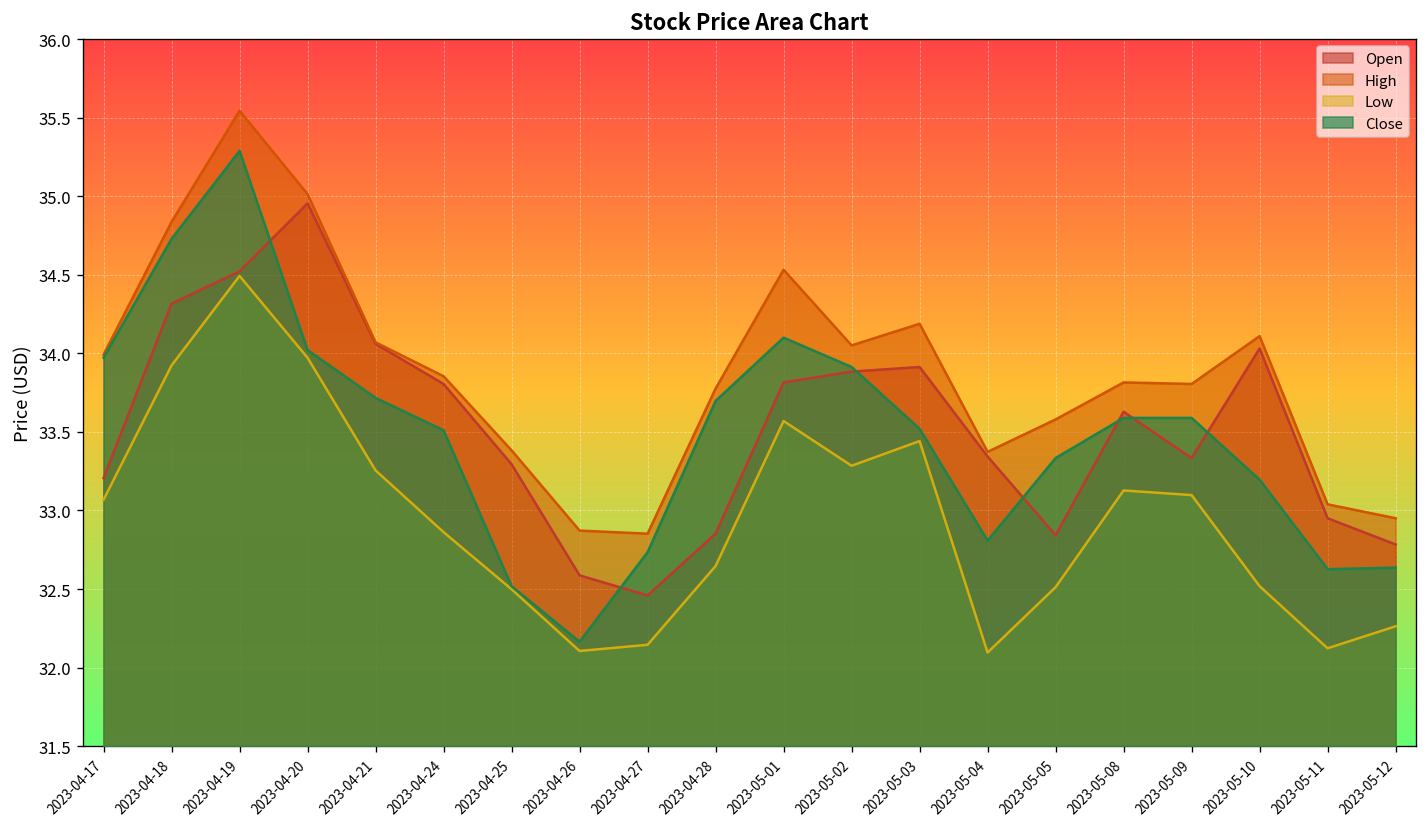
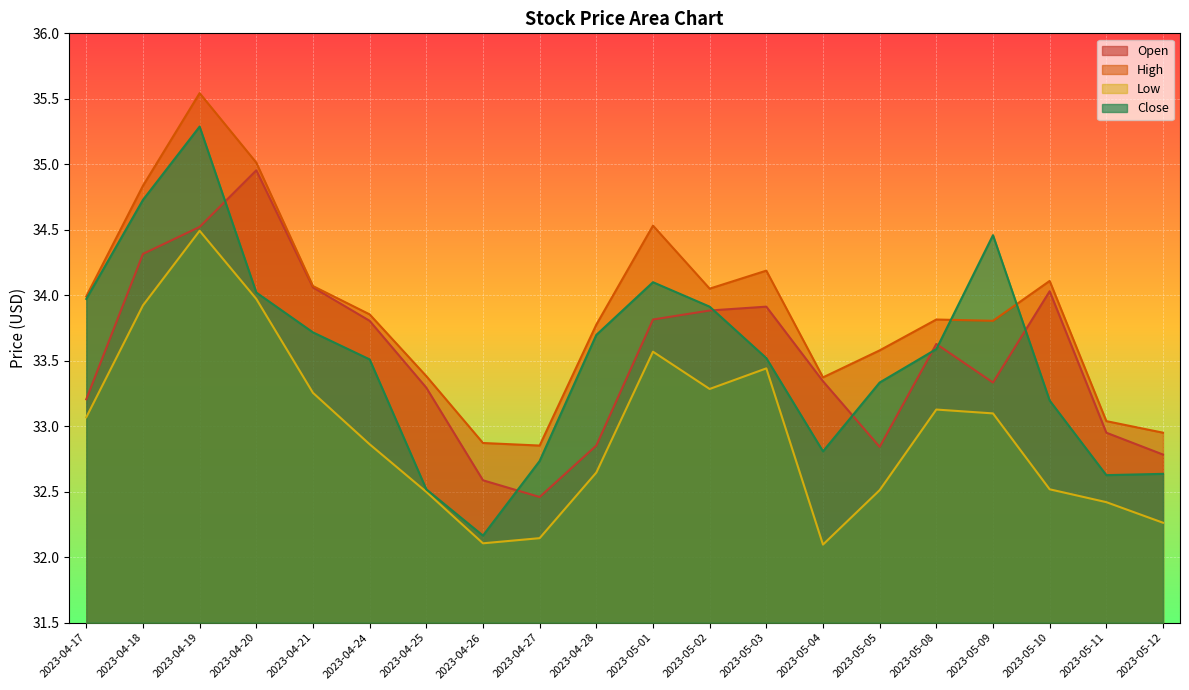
  {
    "Low": {
      "2023-04-17": 33.07,
      "2023-04-18": 33.92,
      "2023-04-19": 34.49,
      "2023-04-20": 33.97,
      "2023-04-21": 33.25,
      "2023-04-24": 32.86,
      "2023-04-25": 32.50,
      "2023-04-26": 32.11,
      "2023-04-27": 32.15,
      "2023-04-28": 32.65,
      "2023-05-01": 33.57,
      "2023-05-02": 33.28,
      "2023-05-03": 33.44,
      "2023-05-04": 32.10,
      "2023-05-05": 32.51,
      "2023-05-08": 33.13,
      "2023-05-09": 33.10,
      "2023-05-10": 32.52,
-     "2023-05-11": 32.12,
+     "2023-05-11": 32.42,
      "2023-05-12": 32.26
    },
    "Close": {
      "2023-04-18": 34.73,
      "2023-04-19": 35.29,
      "2023-04-20": 34.02,
      "2023-04-21": 33.72,
      "2023-04-24": 33.51,
      "2023-04-25": 32.52,
      "2023-04-26": 32.16,
      "2023-04-27": 32.73,
      "2023-04-28": 33.70,
      "2023-05-01": 34.10,
      "2023-05-02": 33.91,
      "2023-05-03": 33.52,
      "2023-05-04": 32.81,
      "2023-05-05": 33.33,
      "2023-05-08": 33.59,
-     "2023-05-09": 33.59,
+     "2023-05-09": 34.46,
      "2023-05-10": 33.20,
      "2023-05-11": 32.63,
      "2023-05-12": 32.64
    }
  }
